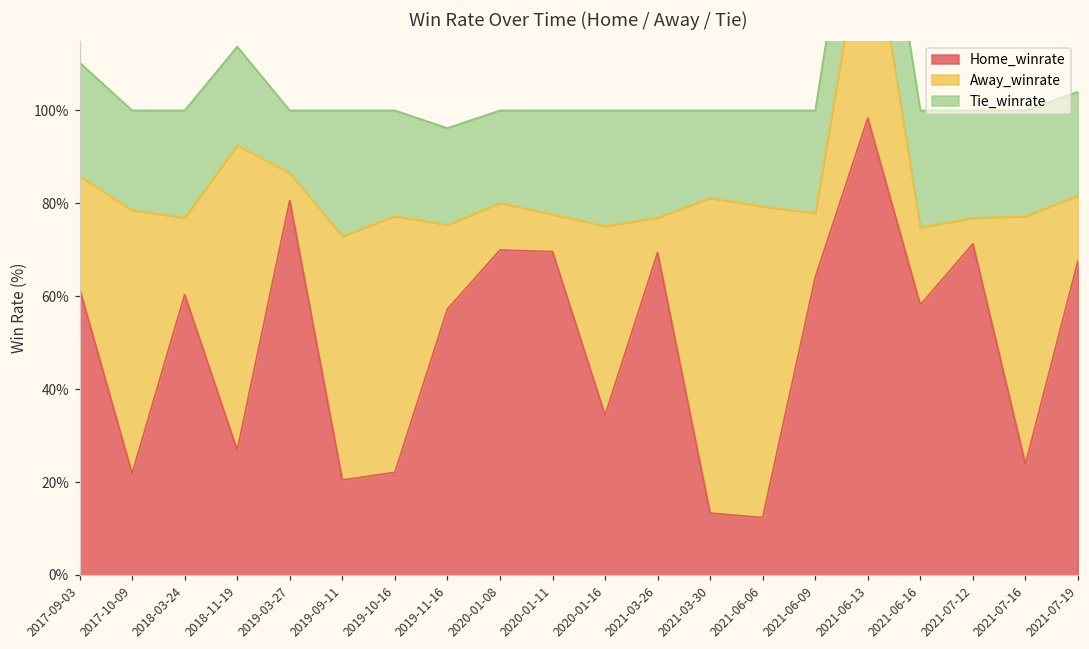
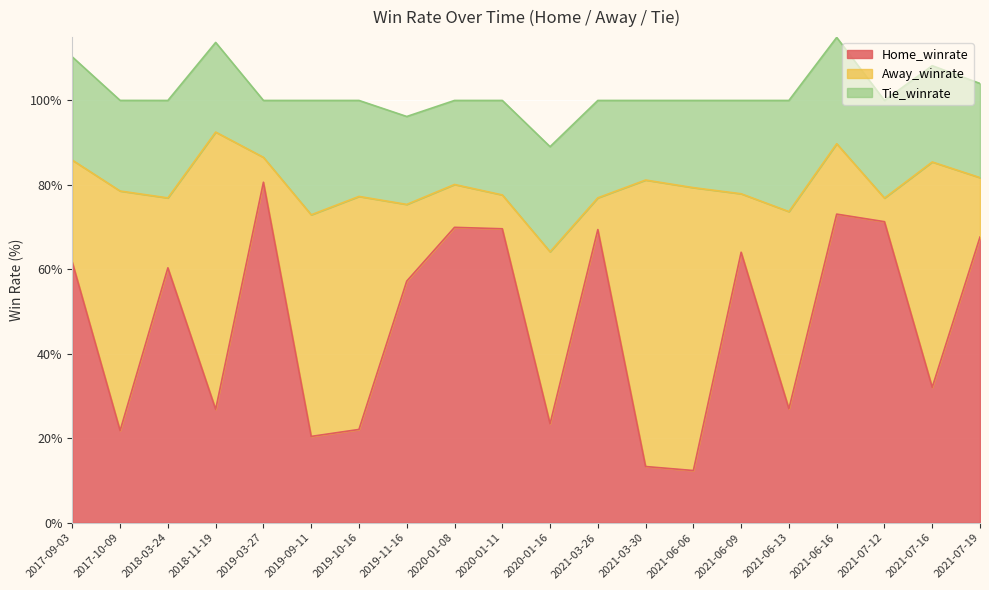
  {
    "Home_winrate": {
      "2017-09-03": "62%",
      "2017-10-09": "22%",
      "2018-03-24": "60%",
      "2018-11-19": "27%",
      "2019-03-27": "81%",
      "2019-09-11": "20%",
      "2019-10-16": "22%",
      "2019-11-16": "57%",
      "2020-01-08": "70%",
      "2020-01-11": "70%",
-     "2020-01-16": "34%",
+     "2020-01-16": "23%",
      "2021-03-26": "69%",
      "2021-03-30": "13%",
      "2021-06-06": "12%",
      "2021-06-09": "64%",
-     "2021-06-13": "98%",
-     "2021-06-16": "58%",
+     "2021-06-13": "27%",
+     "2021-06-16": "73%",
      "2021-07-12": "71%",
-     "2021-07-16": "24%",
+     "2021-07-16": "32%",
      "2021-07-19": "68%"
    },
    "Away_winrate": {
      "2017-09-03": "24%",
      "2017-10-09": "57%",
      "2018-03-24": "17%",
      "2018-11-19": "66%",
      "2019-03-27": "6%",
      "2019-09-11": "52%",
      "2019-10-16": "55%",
      "2019-11-16": "18%",
      "2020-01-08": "10%",
      "2020-01-11": "8%",
      "2020-01-16": "41%",
      "2021-03-26": "8%",
      "2021-03-30": "68%",
      "2021-06-06": "67%",
      "2021-06-09": "14%",
      "2021-06-16": "17%",
      "2021-07-12": "6%",
      "2021-07-16": "53%",
      "2021-07-19": "14%"
    },
    "Tie_winrate": {
      "2017-09-03": "24%",
      "2017-10-09": "21%",
      "2018-03-24": "23%",
      "2018-11-19": "21%",
      "2019-03-27": "13%",
      "2019-09-11": "27%",
      "2019-10-16": "23%",
      "2019-11-16": "21%",
      "2020-01-08": "20%",
      "2020-01-11": "22%",
      "2020-01-16": "25%",
      "2021-03-26": "23%",
      "2021-03-30": "19%",
      "2021-06-06": "21%",
      "2021-06-09": "22%",
      "2021-06-16": "25%",
      "2021-07-19": "22%"
    }
  }
